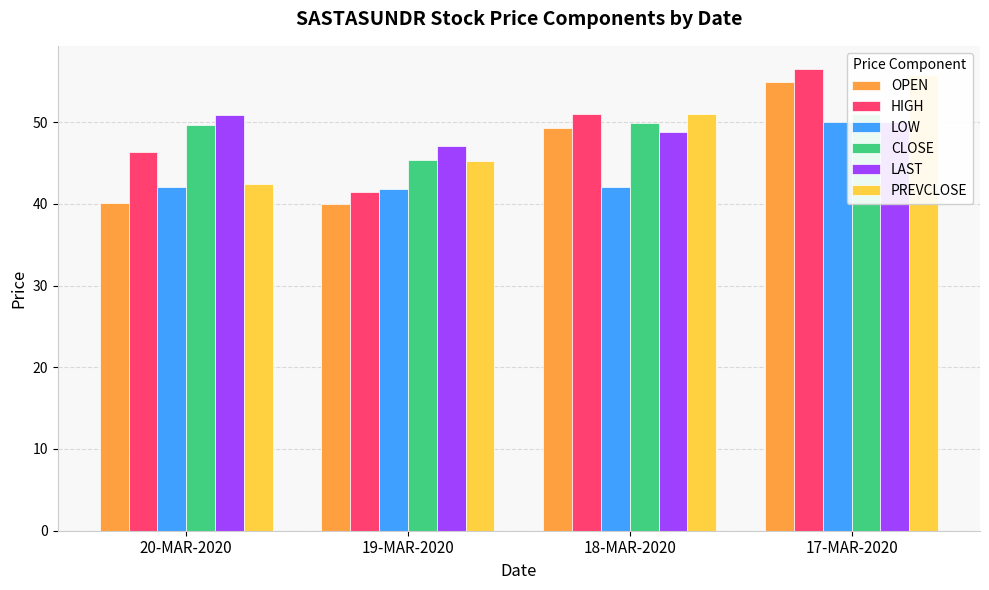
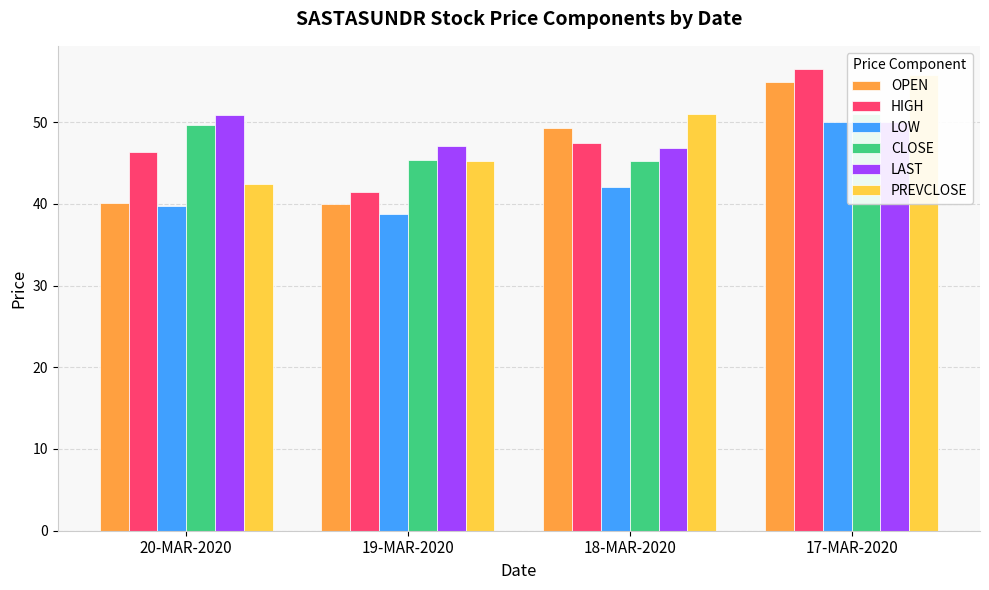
  {
    "HIGH": {
      "20-MAR-2020": 46,
      "19-MAR-2020": 42,
-     "18-MAR-2020": 51,
+     "18-MAR-2020": 47,
      "17-MAR-2020": 57
    },
    "LOW": {
-     "20-MAR-2020": 42,
-     "19-MAR-2020": 42,
+     "20-MAR-2020": 40,
+     "19-MAR-2020": 39,
      "18-MAR-2020": 42,
      "17-MAR-2020": 50
    },
    "CLOSE": {
      "20-MAR-2020": 50,
      "19-MAR-2020": 45,
-     "18-MAR-2020": 50
+     "18-MAR-2020": 45
    },
    "LAST": {
      "20-MAR-2020": 51,
      "19-MAR-2020": 47,
-     "18-MAR-2020": 49
+     "18-MAR-2020": 47
    }
  }
